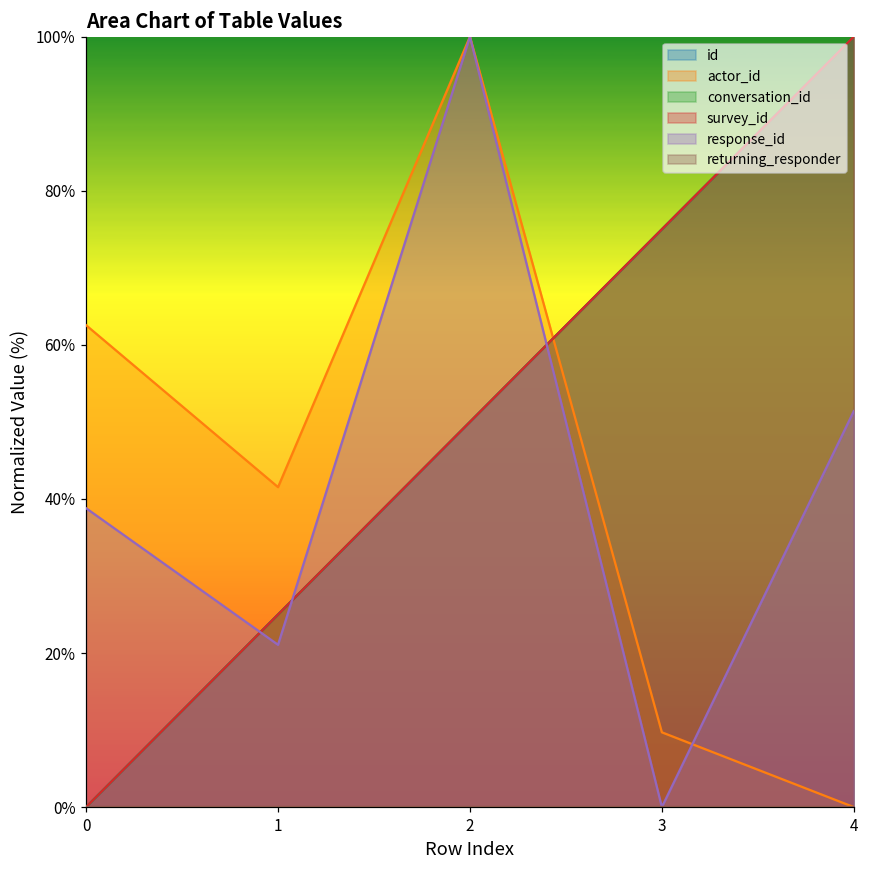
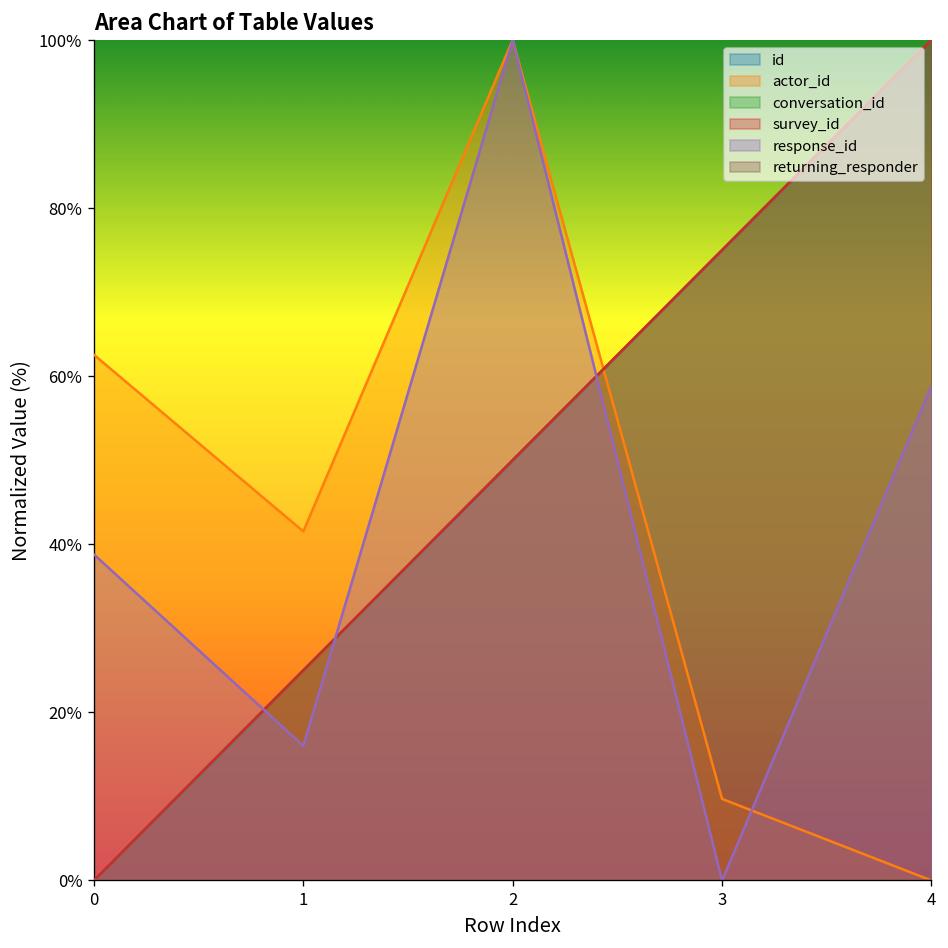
  {
    "response_id": {
      "0": "39%",
-     "1": "21%",
-     "4": "51%"
+     "1": "16%",
+     "4": "59%"
    }
  }
